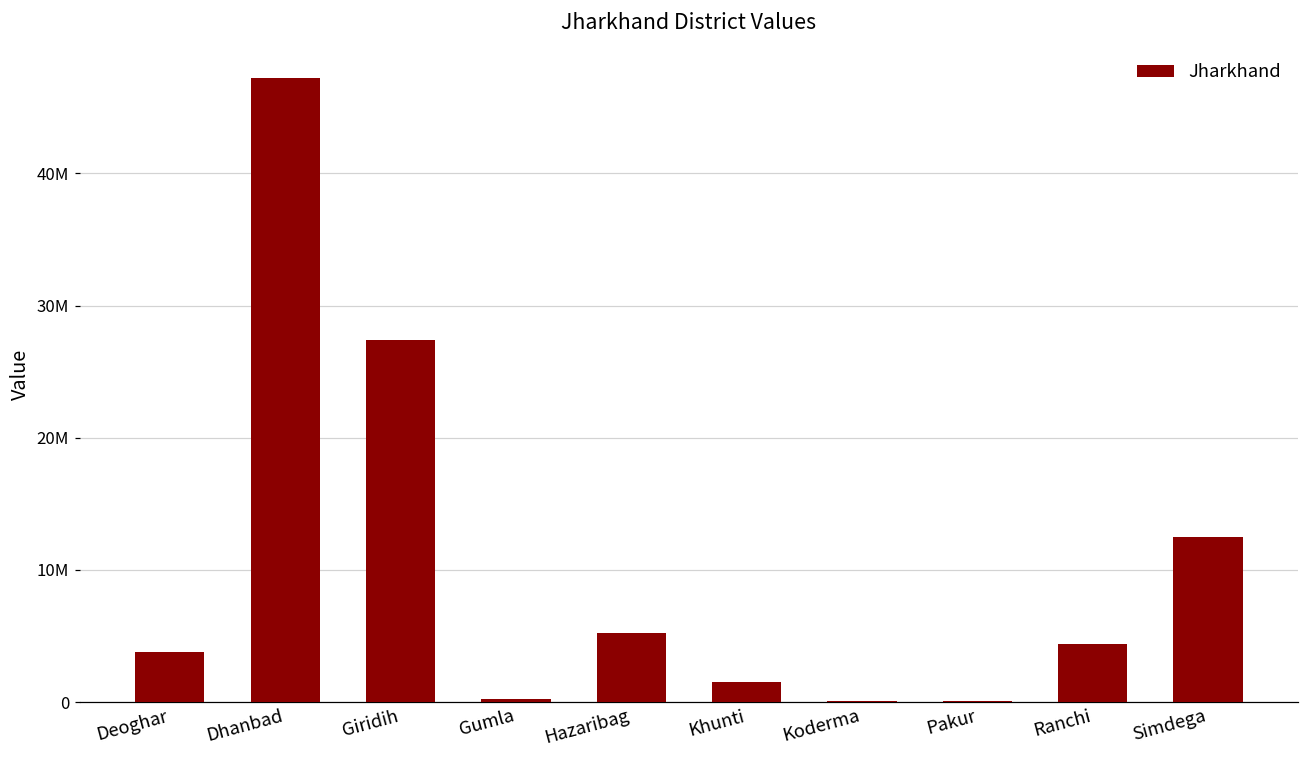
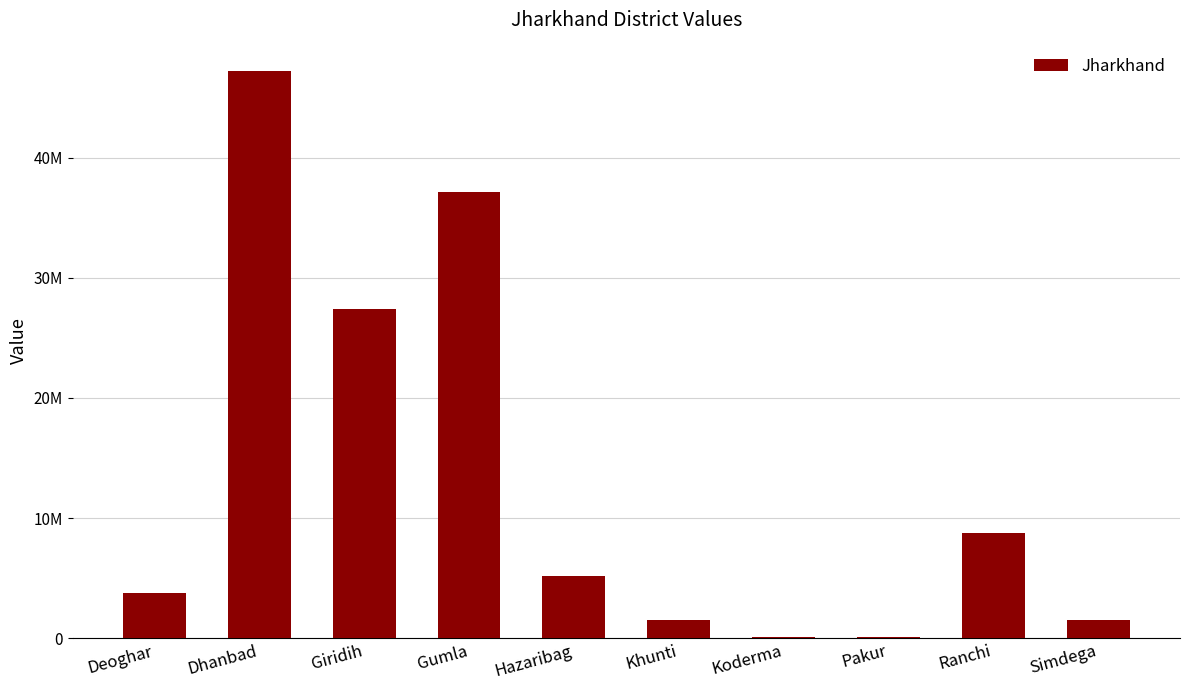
  {
    "Deoghar": 3800000,
    "Dhanbad": 47200000,
    "Giridih": 27400000,
-   "Gumla": 200000,
+   "Gumla": 37100000,
    "Hazaribag": 5200000,
    "Khunti": 1500000,
-   "Ranchi": 4400000,
-   "Simdega": 12500000
+   "Ranchi": 8800000,
+   "Simdega": 1500000
  }
